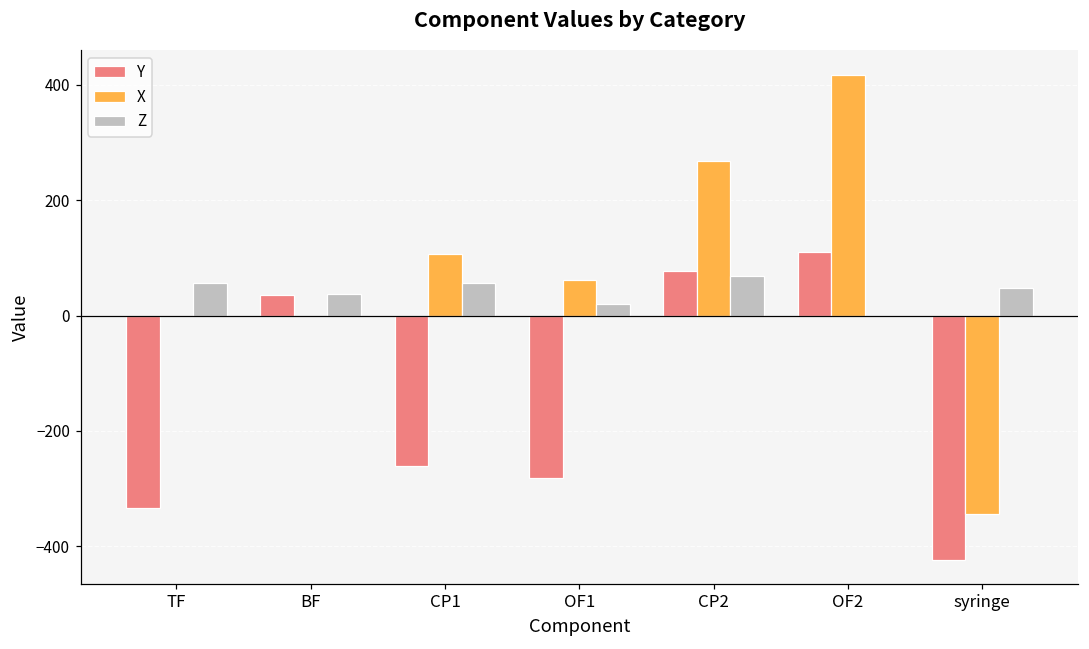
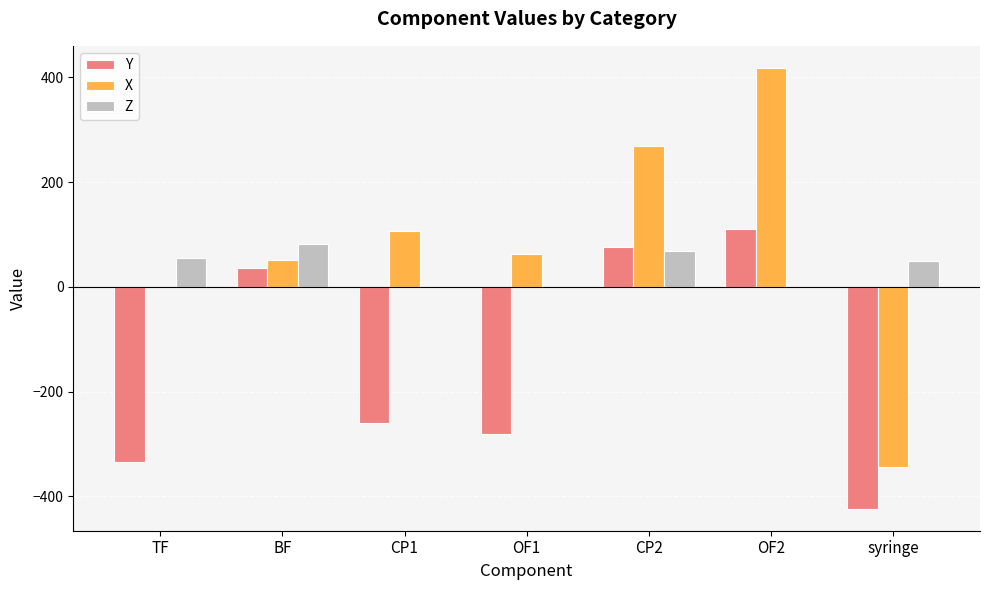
  {
    "Y": {
      "TF": -330,
      "BF": 40,
      "CP1": -260,
      "OF1": -280,
      "CP2": 80,
      "OF2": 110,
      "syringe": -420
    },
    "X": {
      "TF": 0,
-     "BF": 0,
+     "BF": 50,
      "CP1": 110,
      "OF1": 60,
      "CP2": 270,
      "OF2": 420,
      "syringe": -340
    },
    "Z": {
      "TF": 60,
-     "BF": 40,
-     "CP1": 60,
-     "OF1": 20,
+     "BF": 80,
+     "CP1": 0,
+     "OF1": 0,
      "CP2": 70,
      "OF2": 0,
      "syringe": 50
    }
  }
